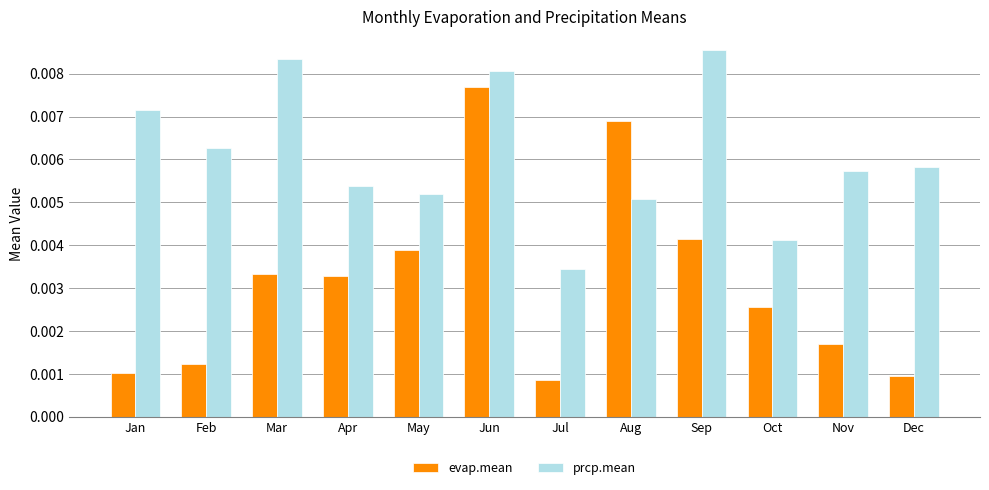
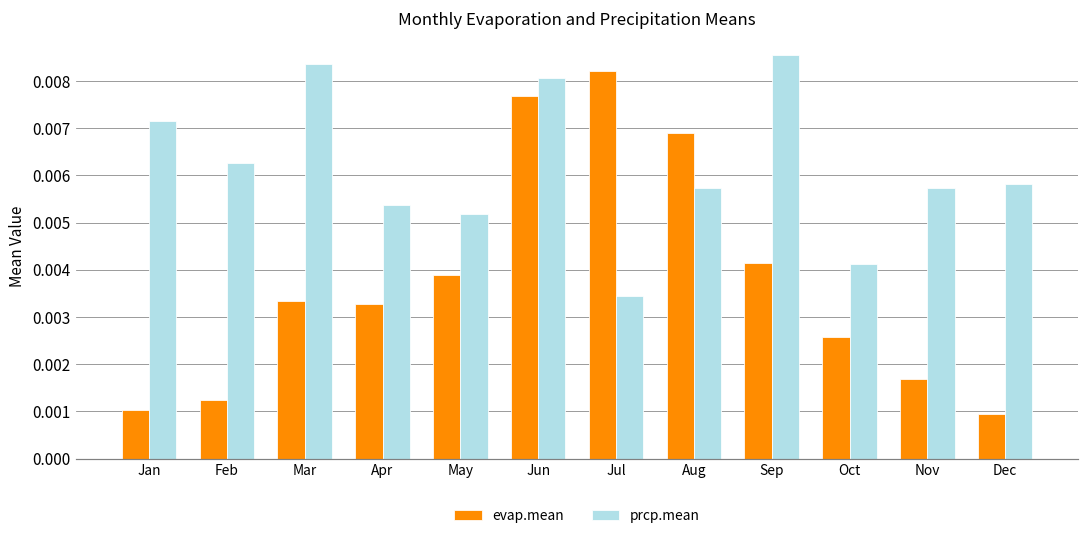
  {
    "evap.mean": {
      "Jan": 0.0010,
      "Feb": 0.0012,
      "Mar": 0.0033,
      "Apr": 0.0033,
      "May": 0.0039,
      "Jun": 0.0077,
-     "Jul": 0.0009,
+     "Jul": 0.0082,
      "Aug": 0.0069,
      "Sep": 0.0041,
      "Oct": 0.0026,
      "Nov": 0.0017,
      "Dec": 0.0009
    },
    "prcp.mean": {
      "Jan": 0.0072,
      "Feb": 0.0063,
      "Mar": 0.0084,
      "Apr": 0.0054,
      "May": 0.0052,
      "Jun": 0.0081,
      "Jul": 0.0035,
-     "Aug": 0.0051,
+     "Aug": 0.0057,
      "Sep": 0.0086,
      "Oct": 0.0041,
      "Nov": 0.0057,
      "Dec": 0.0058
    }
  }
